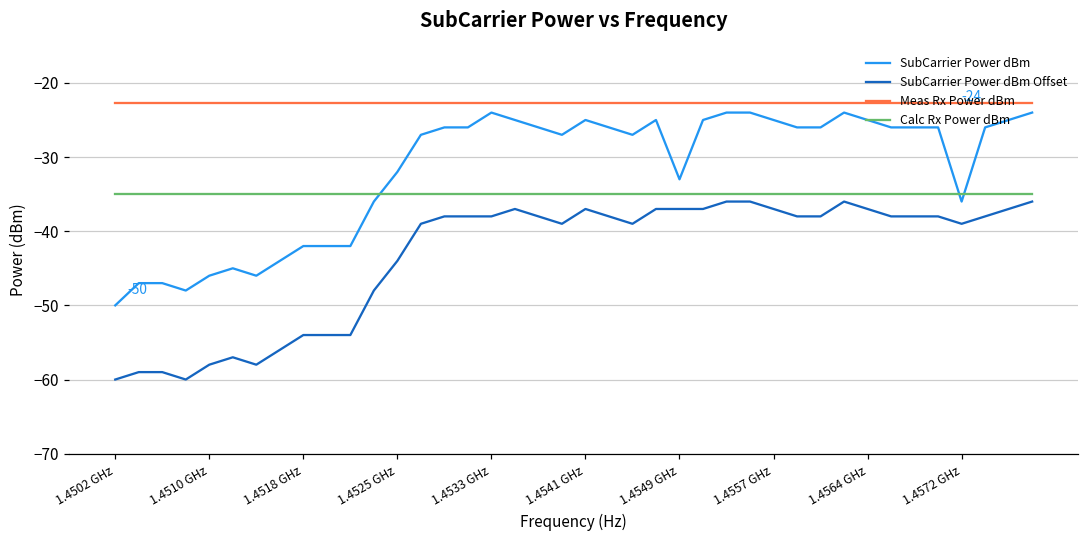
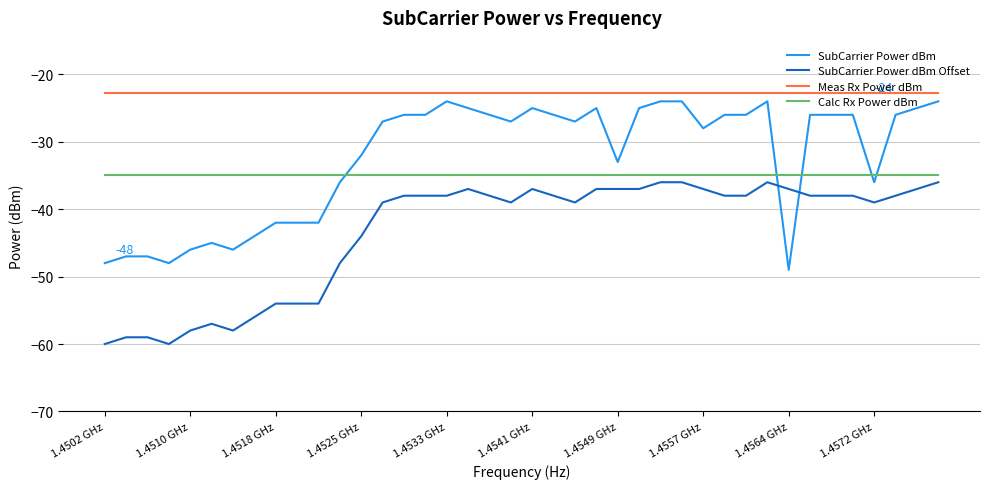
  {
    "SubCarrier Power dBm": {
-     "1.4502 GHz": -50,
-     "1.4557 GHz": -25,
-     "1.4564 GHz": -25
+     "1.4502 GHz": -48,
+     "1.4557 GHz": -28,
+     "1.4564 GHz": -49
    },
    "SubCarrier Power dBm Offset": {
      "1.4502 GHz": -60,
      "1.4510 GHz": -58,
      "1.4518 GHz": -54,
      "1.4525 GHz": -44,
      "1.4533 GHz": -38,
      "1.4541 GHz": -37,
      "1.4549 GHz": -37,
      "1.4557 GHz": -37,
      "1.4564 GHz": -37,
      "1.4572 GHz": -39
    },
    "Meas Rx Power dBm": {
      "1.4502 GHz": -23,
      "1.4510 GHz": -23,
      "1.4518 GHz": -23,
      "1.4525 GHz": -23,
      "1.4533 GHz": -23,
      "1.4541 GHz": -23,
      "1.4549 GHz": -23,
      "1.4557 GHz": -23,
      "1.4564 GHz": -23
    },
    "Calc Rx Power dBm": {
      "1.4502 GHz": -35,
      "1.4510 GHz": -35,
      "1.4518 GHz": -35,
      "1.4525 GHz": -35,
      "1.4533 GHz": -35,
      "1.4541 GHz": -35,
      "1.4549 GHz": -35,
      "1.4557 GHz": -35,
      "1.4564 GHz": -35,
      "1.4572 GHz": -35
    }
  }
